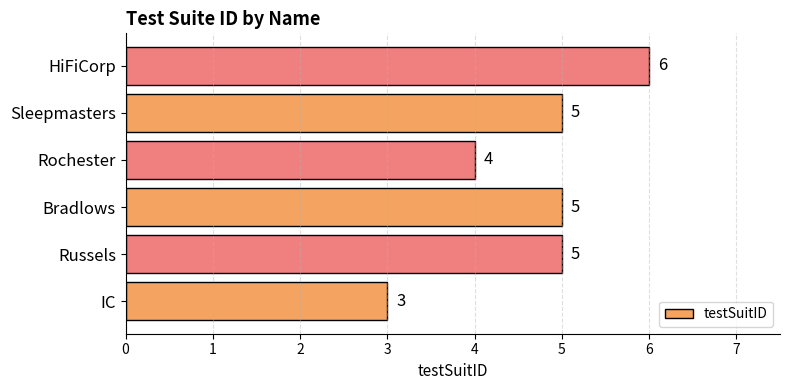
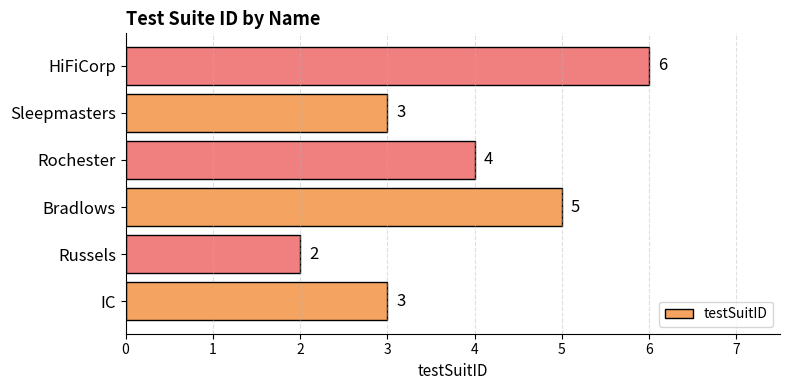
  {
    "HiFiCorp": 6,
-   "Sleepmasters": 5,
+   "Sleepmasters": 3,
    "Rochester": 4,
    "Bradlows": 5,
-   "Russels": 5,
+   "Russels": 2,
    "IC": 3
  }
